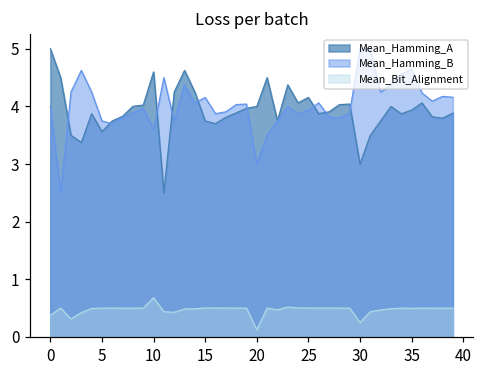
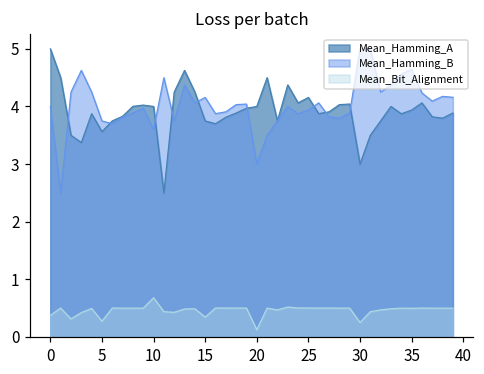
  {
    "Mean_Hamming_A": {
      "0": 5.0,
      "5": 3.6,
-     "10": 4.6,
+     "10": 4.0,
      "15": 3.7,
      "20": 4.0,
      "25": 4.2,
      "30": 3.0,
      "35": 3.9
    },
    "Mean_Hamming_B": {
      "0": 4.0,
      "5": 3.7,
      "10": 3.6,
      "15": 4.2,
      "20": 3.0,
      "25": 3.9
    },
    "Mean_Bit_Alignment": {
      "0": 0.4,
-     "5": 0.5,
+     "5": 0.3,
      "10": 0.7,
-     "15": 0.5,
+     "15": 0.3,
      "20": 0.1,
      "25": 0.5,
      "30": 0.3,
      "35": 0.5
    }
  }
